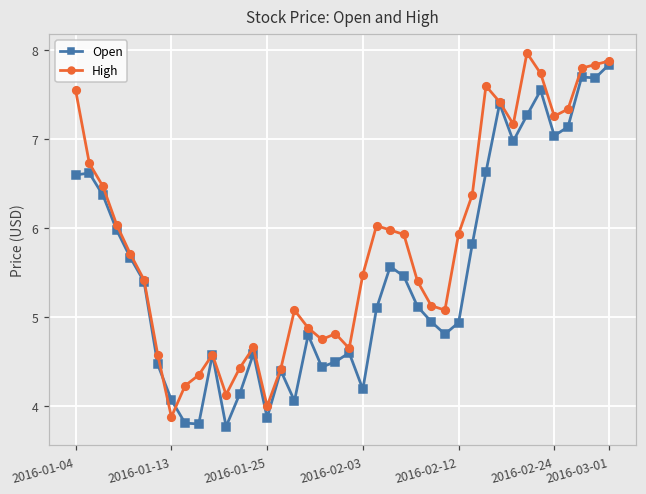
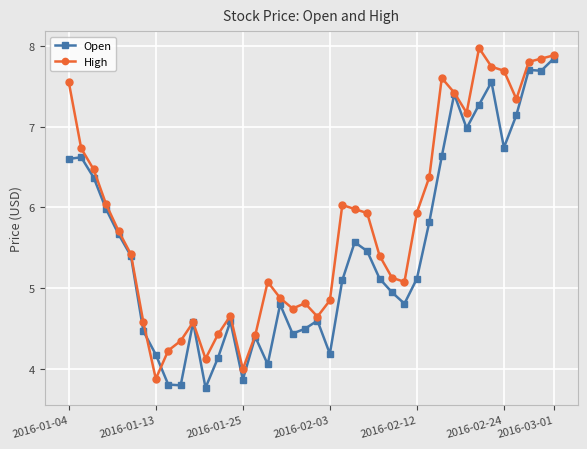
  {
    "Open": {
      "2016-01-04": 6.6,
-     "2016-01-13": 4.1,
+     "2016-01-13": 4.2,
      "2016-01-25": 3.9,
      "2016-02-03": 4.2,
-     "2016-02-12": 4.9,
-     "2016-02-24": 7.0,
+     "2016-02-12": 5.1,
+     "2016-02-24": 6.7,
      "2016-03-01": 7.8
    },
    "High": {
      "2016-01-04": 7.6,
      "2016-01-13": 3.9,
      "2016-01-25": 4.0,
-     "2016-02-03": 5.5,
+     "2016-02-03": 4.9,
      "2016-02-12": 5.9,
-     "2016-02-24": 7.3,
+     "2016-02-24": 7.7,
      "2016-03-01": 7.9
    }
  }
